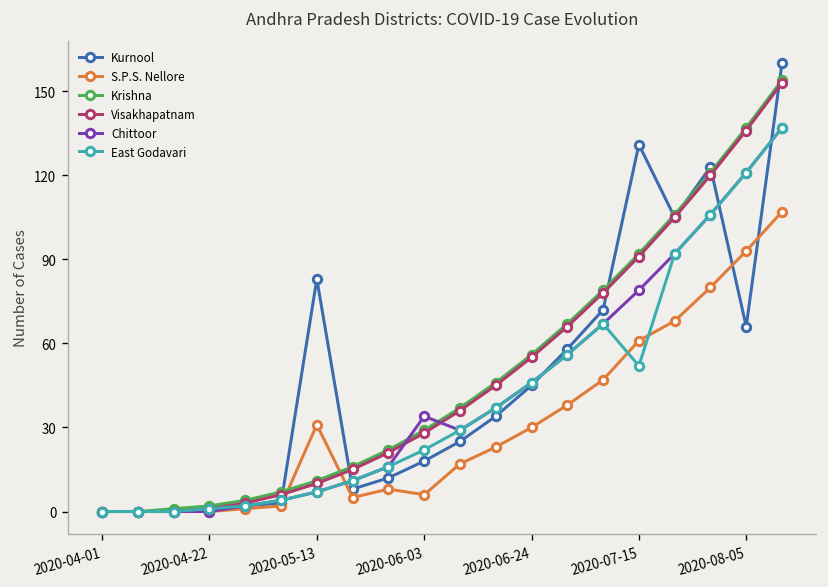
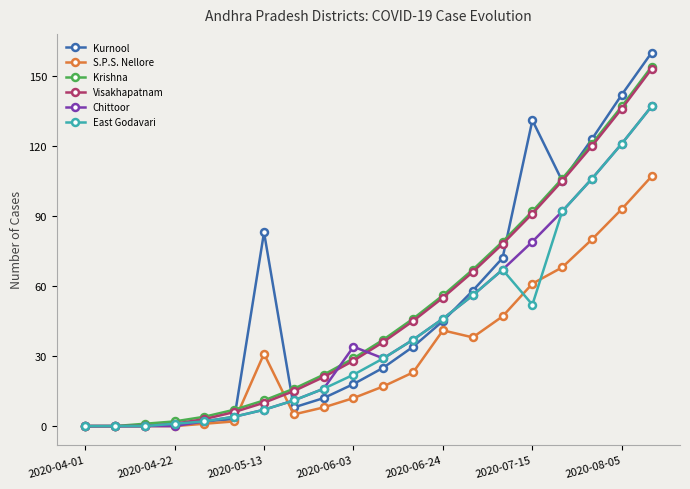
  {
    "Kurnool": {
      "2020-05-13": 83,
      "2020-06-03": 18,
      "2020-07-15": 131,
-     "2020-08-05": 66
+     "2020-08-05": 142
    },
    "S.P.S. Nellore": {
      "2020-05-13": 31,
-     "2020-06-03": 6,
-     "2020-06-24": 30,
+     "2020-06-03": 12,
+     "2020-06-24": 41,
      "2020-07-15": 61,
      "2020-08-05": 93
    },
    "Chittoor": {
      "2020-06-03": 34,
      "2020-07-15": 79
    },
    "East Godavari": {
      "2020-06-03": 22,
      "2020-07-15": 52
    }
  }
